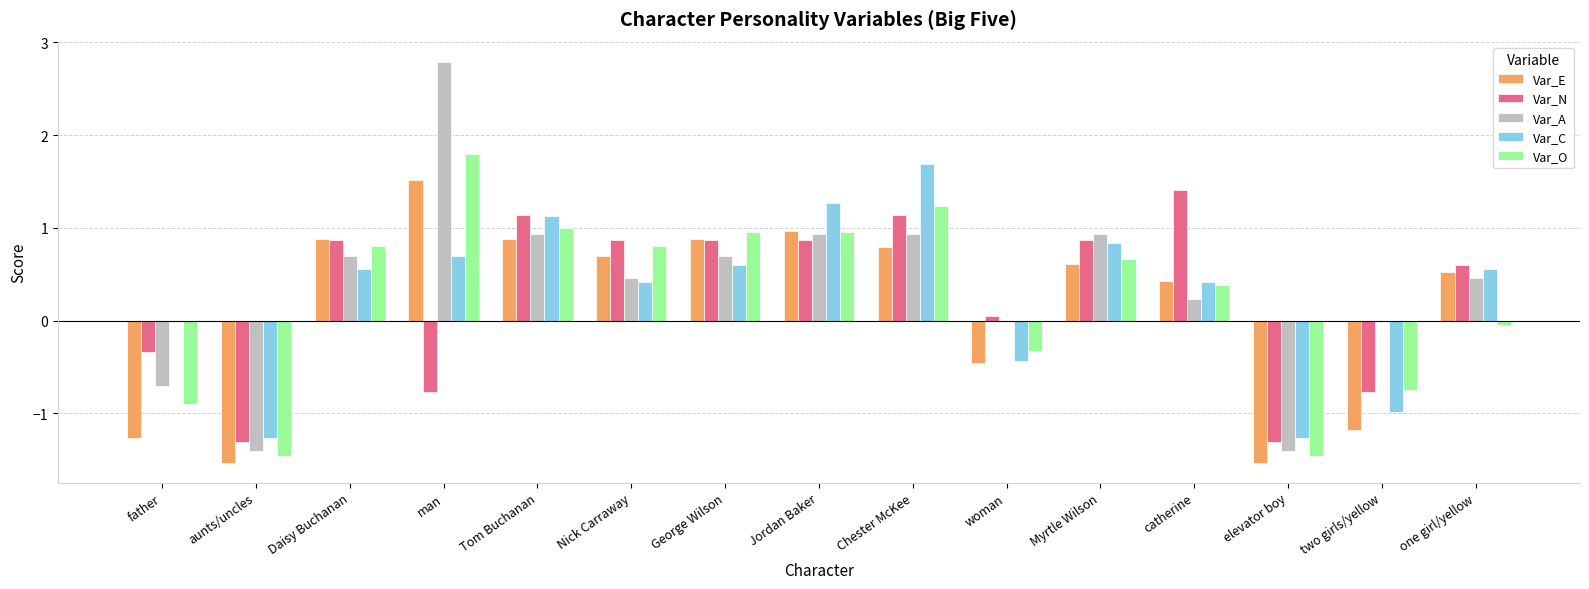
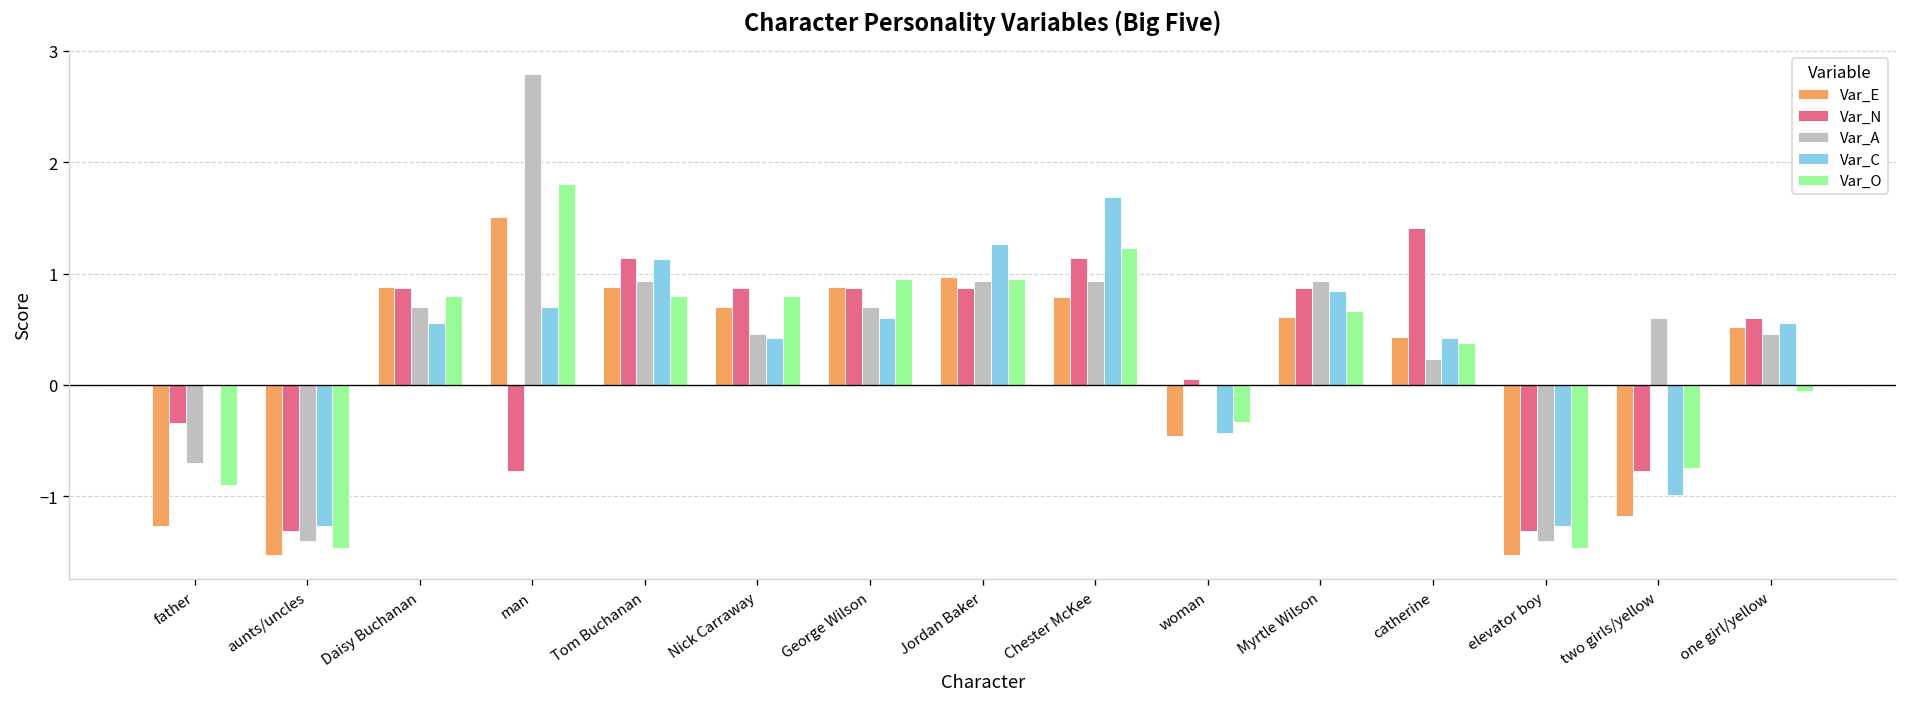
  {
    "Var_E": {
      "father": -1.3,
      "aunts/uncles": -1.5,
      "Daisy Buchanan": 0.9,
      "man": 1.5,
      "Tom Buchanan": 0.9,
      "Nick Carraway": 0.7,
      "George Wilson": 0.9,
      "Jordan Baker": 1.0,
      "Chester McKee": 0.8,
      "woman": -0.5,
      "Myrtle Wilson": 0.6,
      "catherine": 0.4,
      "elevator boy": -1.5,
      "two girls/yellow": -1.2,
      "one girl/yellow": 0.5
    },
    "Var_N": {
      "father": -0.3,
      "aunts/uncles": -1.3,
      "Daisy Buchanan": 0.9,
      "man": -0.8,
      "Tom Buchanan": 1.1,
      "Nick Carraway": 0.9,
      "George Wilson": 0.9,
      "Jordan Baker": 0.9,
      "Chester McKee": 1.1,
      "woman": 0.1,
      "Myrtle Wilson": 0.9,
      "catherine": 1.4,
      "elevator boy": -1.3,
      "two girls/yellow": -0.8,
      "one girl/yellow": 0.6
    },
    "Var_A": {
      "father": -0.7,
      "aunts/uncles": -1.4,
      "Daisy Buchanan": 0.7,
      "man": 2.8,
      "Tom Buchanan": 0.9,
      "Nick Carraway": 0.5,
      "George Wilson": 0.7,
      "Jordan Baker": 0.9,
      "Chester McKee": 0.9,
      "woman": 0.0,
      "Myrtle Wilson": 0.9,
      "catherine": 0.2,
      "elevator boy": -1.4,
-     "two girls/yellow": 0.0,
+     "two girls/yellow": 0.6,
      "one girl/yellow": 0.5
    },
    "Var_C": {
      "father": 0.0,
      "aunts/uncles": -1.3,
      "Daisy Buchanan": 0.6,
      "man": 0.7,
      "Tom Buchanan": 1.1,
      "Nick Carraway": 0.4,
      "George Wilson": 0.6,
      "Jordan Baker": 1.3,
      "Chester McKee": 1.7,
      "woman": -0.4,
      "Myrtle Wilson": 0.8,
      "catherine": 0.4,
      "elevator boy": -1.3,
      "two girls/yellow": -1.0,
      "one girl/yellow": 0.6
    },
    "Var_O": {
      "father": -0.9,
      "aunts/uncles": -1.5,
      "Daisy Buchanan": 0.8,
      "man": 1.8,
-     "Tom Buchanan": 1.0,
+     "Tom Buchanan": 0.8,
      "Nick Carraway": 0.8,
      "George Wilson": 1.0,
      "Jordan Baker": 1.0,
      "Chester McKee": 1.2,
      "woman": -0.3,
      "Myrtle Wilson": 0.7,
      "catherine": 0.4,
      "elevator boy": -1.5,
      "two girls/yellow": -0.8,
      "one girl/yellow": -0.1
    }
  }
